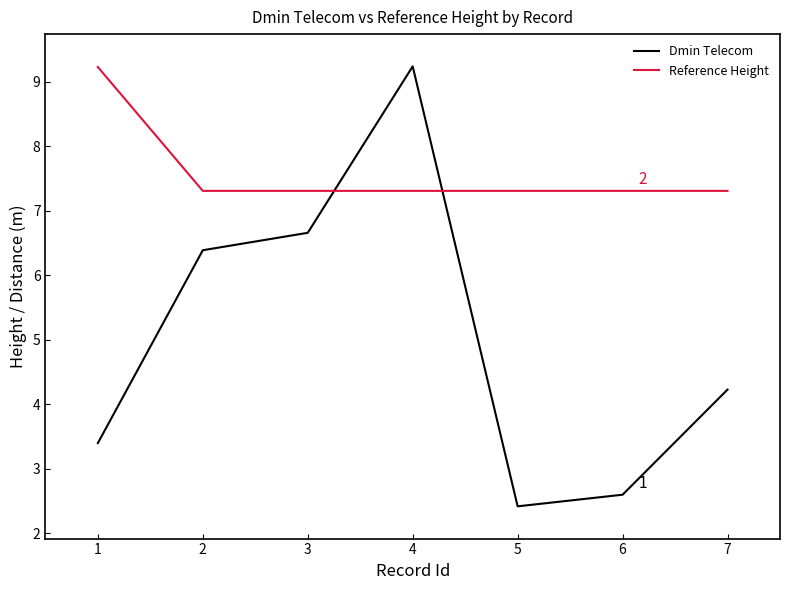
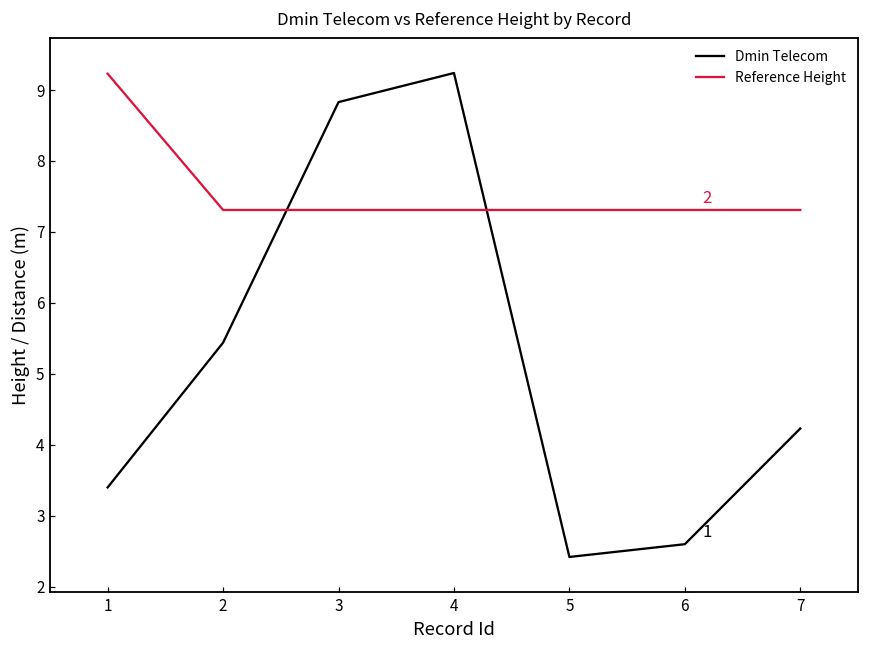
  {
    "Dmin Telecom": {
      "1": 3.4,
-     "2": 6.4,
-     "3": 6.7,
+     "2": 5.4,
+     "3": 8.8,
      "4": 9.2,
      "5": 2.4,
      "7": 4.2
    },
    "Reference Height": {
      "1": 9.2,
      "2": 7.3,
      "3": 7.3,
      "4": 7.3,
      "5": 7.3,
      "7": 7.3
    }
  }
